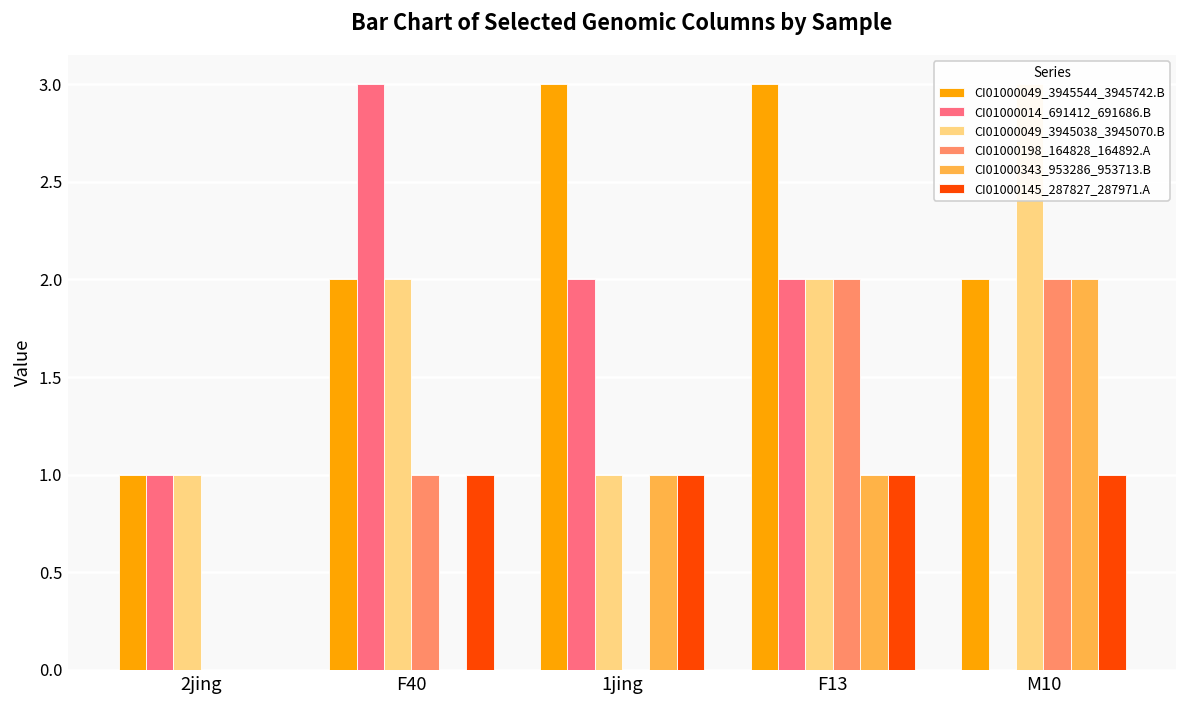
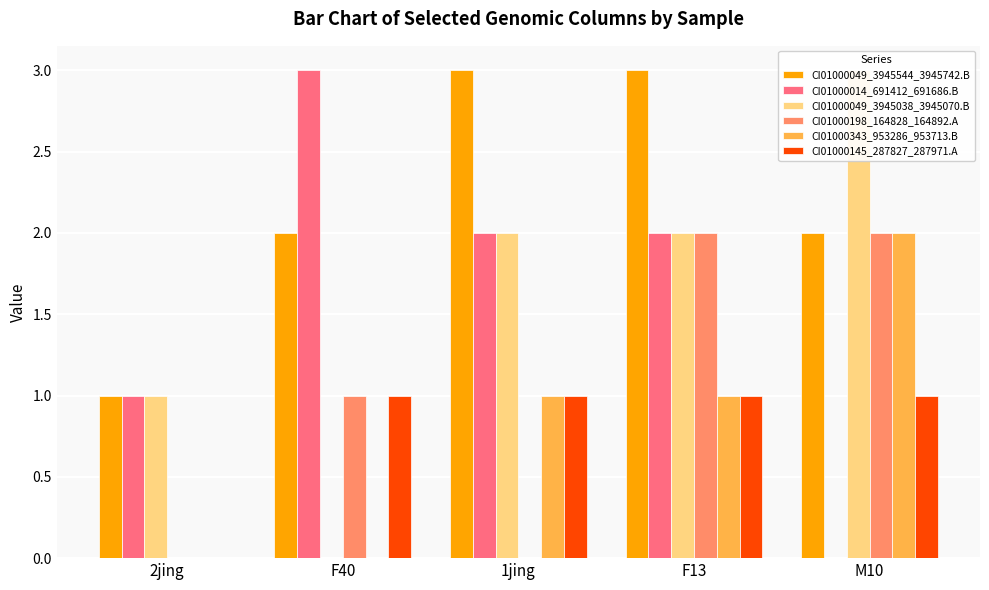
  {
    "CI01000049_3945544_3945742.B": {
      "2jing": 1,
      "F40": 2,
      "1jing": 3,
      "F13": 3,
      "M10": 2
    },
    "CI01000049_3945038_3945070.B": {
      "2jing": 1,
-     "F40": 2,
-     "1jing": 1,
+     "F40": 0,
+     "1jing": 2,
      "F13": 2
    },
    "CI01000145_287827_287971.A": {
      "2jing": 0,
      "F40": 1,
      "1jing": 1,
      "F13": 1,
      "M10": 1
    }
  }
